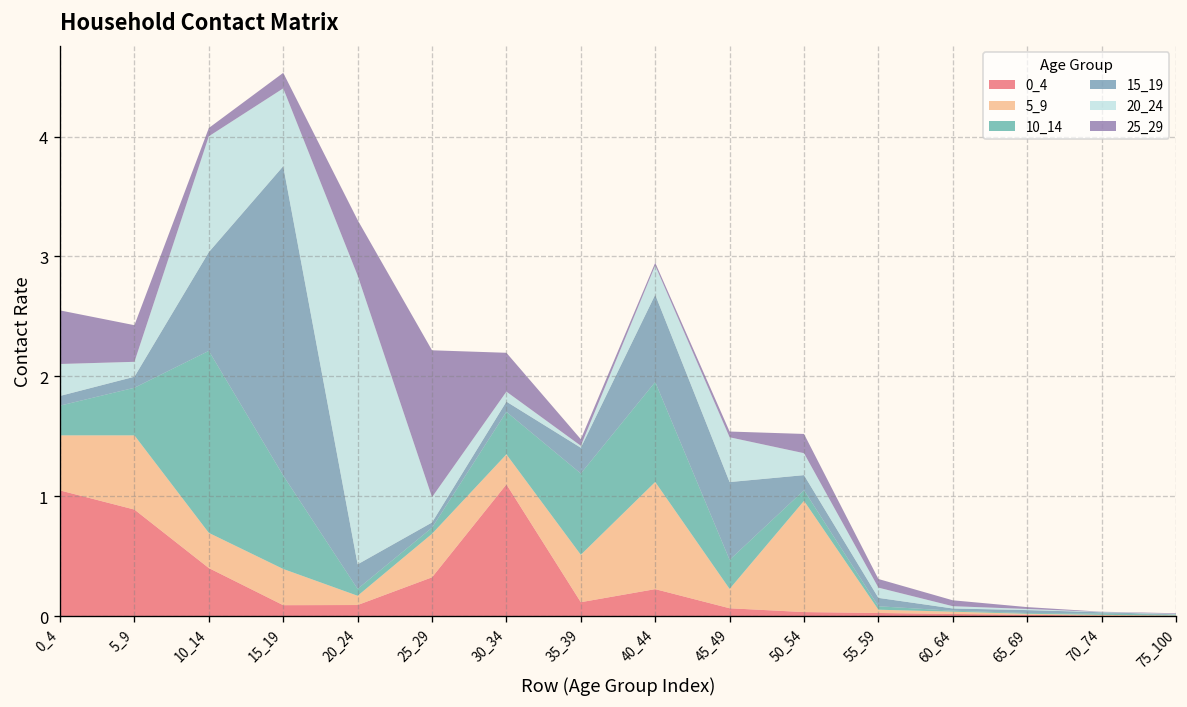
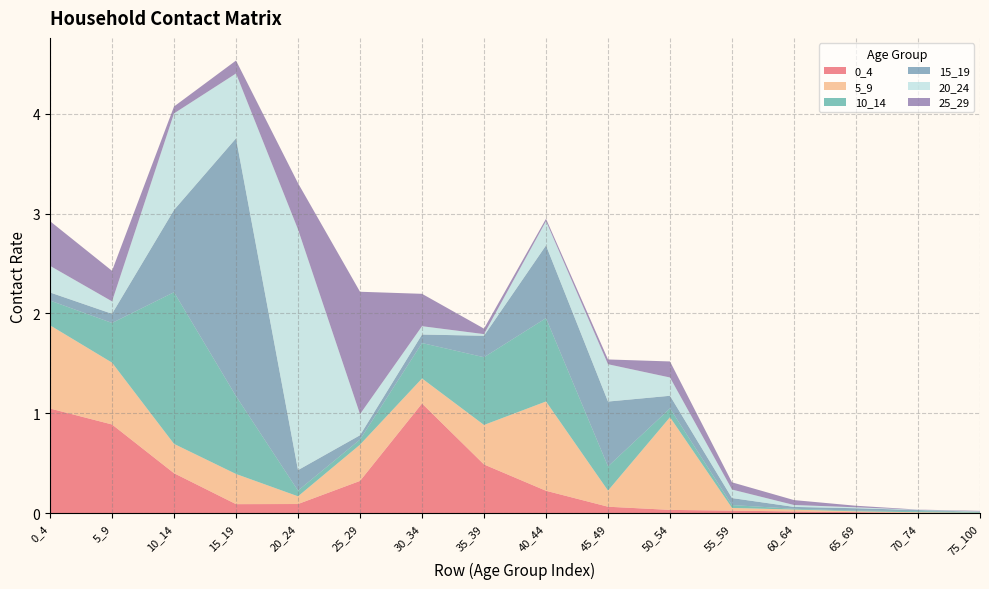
  {
    "0_4": {
      "0_4": 1.0,
      "5_9": 0.9,
      "10_14": 0.4,
      "15_19": 0.1,
      "20_24": 0.1,
      "25_29": 0.3,
      "30_34": 1.1,
-     "35_39": 0.1,
+     "35_39": 0.5,
      "40_44": 0.2,
      "45_49": 0.1,
      "50_54": 0.0,
      "55_59": 0.0
    },
    "5_9": {
-     "0_4": 0.5,
+     "0_4": 0.8,
      "5_9": 0.6,
      "10_14": 0.3,
      "15_19": 0.3,
      "20_24": 0.1,
      "25_29": 0.4,
      "30_34": 0.3,
      "35_39": 0.4,
      "40_44": 0.9,
      "45_49": 0.2,
      "50_54": 0.9,
      "55_59": 0.0
    },
    "20_24": {
      "0_4": 0.3,
      "5_9": 0.1,
      "10_14": 1.0,
      "15_19": 0.6,
      "20_24": 2.4,
      "25_29": 0.2,
      "30_34": 0.1,
      "45_49": 0.4,
      "50_54": 0.2,
      "55_59": 0.1
    }
  }
